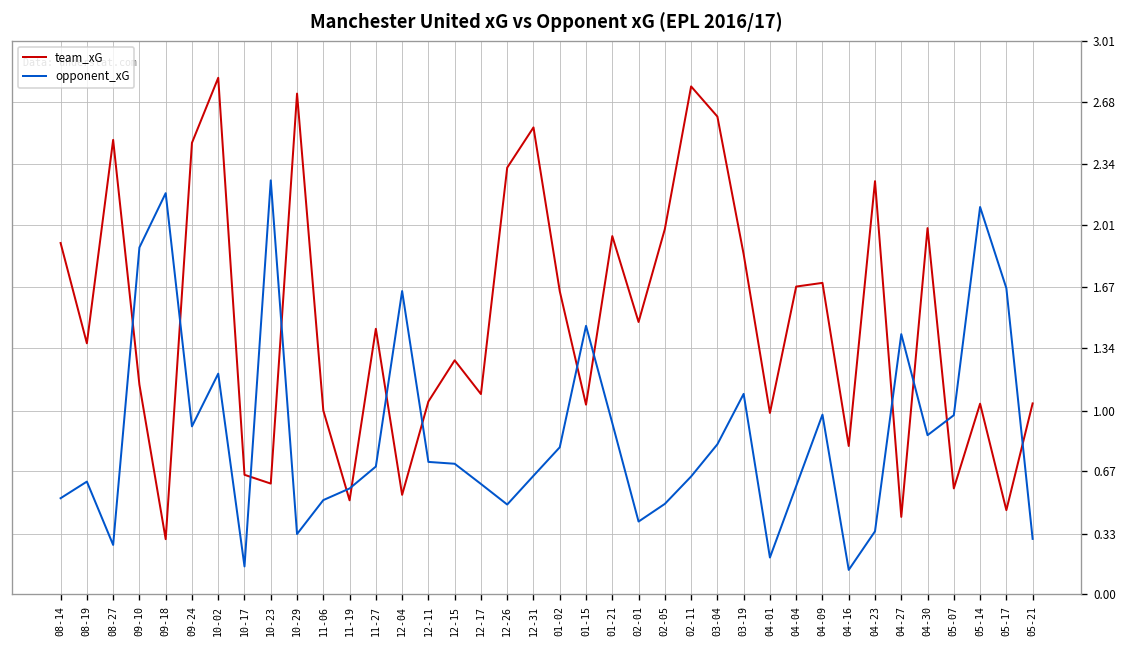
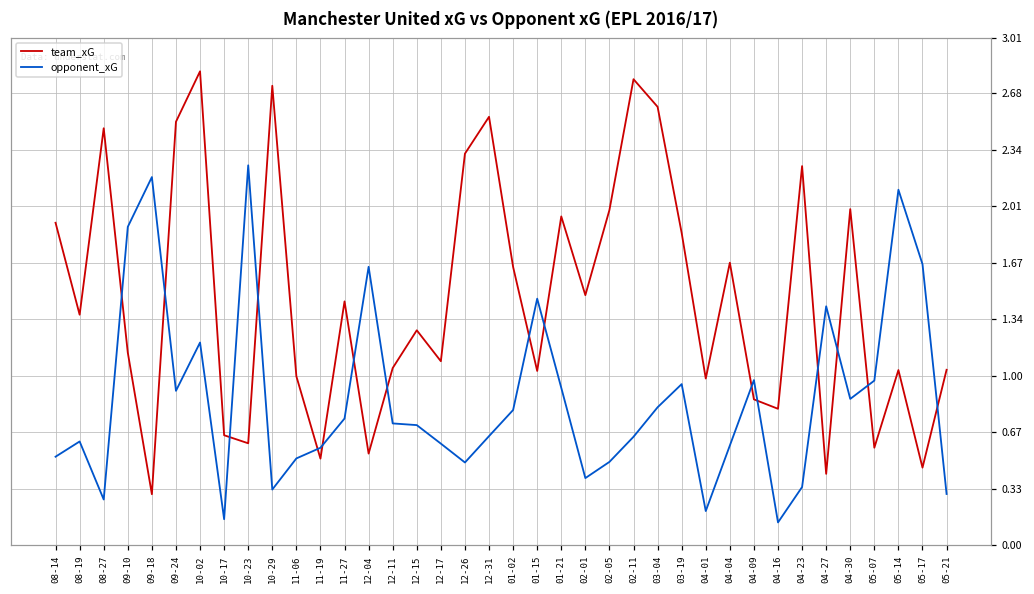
  {
    "team_xG": {
      "08-14": 1.91,
      "08-19": 1.37,
      "08-27": 2.47,
      "09-10": 1.14,
      "09-18": 0.30,
-     "09-24": 2.46,
+     "09-24": 2.51,
      "10-02": 2.81,
      "10-17": 0.65,
      "10-23": 0.60,
      "10-29": 2.72,
      "11-06": 1.00,
      "11-19": 0.51,
      "11-27": 1.44,
      "12-04": 0.54,
      "12-11": 1.05,
      "12-15": 1.27,
      "12-17": 1.09,
      "12-26": 2.32,
      "12-31": 2.54,
      "01-02": 1.65,
      "01-15": 1.03,
      "01-21": 1.95,
      "02-01": 1.48,
      "02-05": 1.99,
      "02-11": 2.76,
      "03-04": 2.60,
      "03-19": 1.85,
      "04-01": 0.99,
      "04-04": 1.67,
-     "04-09": 1.69,
+     "04-09": 0.86,
      "04-16": 0.81,
      "04-23": 2.25,
      "04-27": 0.42,
      "04-30": 1.99,
      "05-07": 0.58,
      "05-14": 1.04,
      "05-17": 0.46,
      "05-21": 1.04
    },
    "opponent_xG": {
      "08-14": 0.52,
      "08-19": 0.61,
      "08-27": 0.27,
      "09-10": 1.89,
      "09-18": 2.18,
      "09-24": 0.91,
      "10-02": 1.20,
      "10-17": 0.15,
      "10-23": 2.25,
      "10-29": 0.33,
      "11-06": 0.51,
      "11-19": 0.58,
-     "11-27": 0.70,
+     "11-27": 0.75,
      "12-04": 1.65,
      "12-11": 0.72,
      "12-15": 0.71,
      "12-17": 0.60,
      "12-26": 0.49,
      "12-31": 0.64,
      "01-02": 0.80,
      "01-15": 1.46,
      "01-21": 0.93,
      "02-01": 0.40,
      "02-05": 0.49,
      "02-11": 0.64,
      "03-04": 0.82,
-     "03-19": 1.09,
+     "03-19": 0.95,
      "04-01": 0.20,
      "04-04": 0.59,
      "04-09": 0.98,
      "04-16": 0.13,
      "04-23": 0.34,
      "04-27": 1.42,
      "04-30": 0.87,
      "05-07": 0.97,
      "05-14": 2.11,
      "05-17": 1.67,
      "05-21": 0.30
    }
  }
